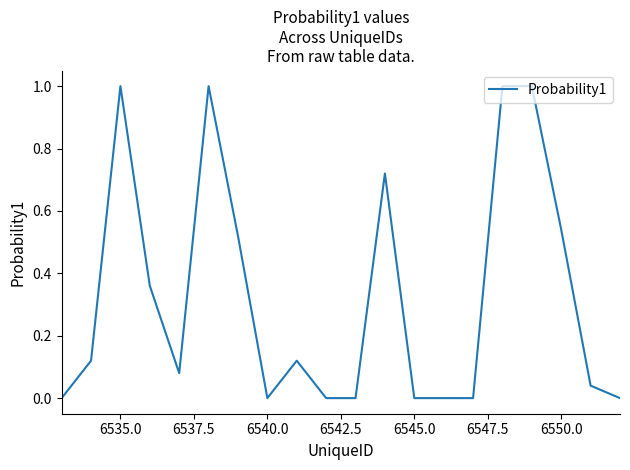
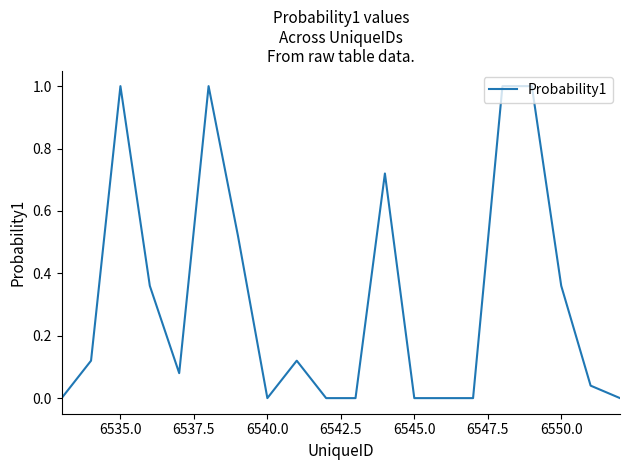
  {
    "6535.0": 1.00,
    "6540.0": 0.00,
    "6545.0": 0.00,
-   "6550.0": 0.54
+   "6550.0": 0.36
  }
